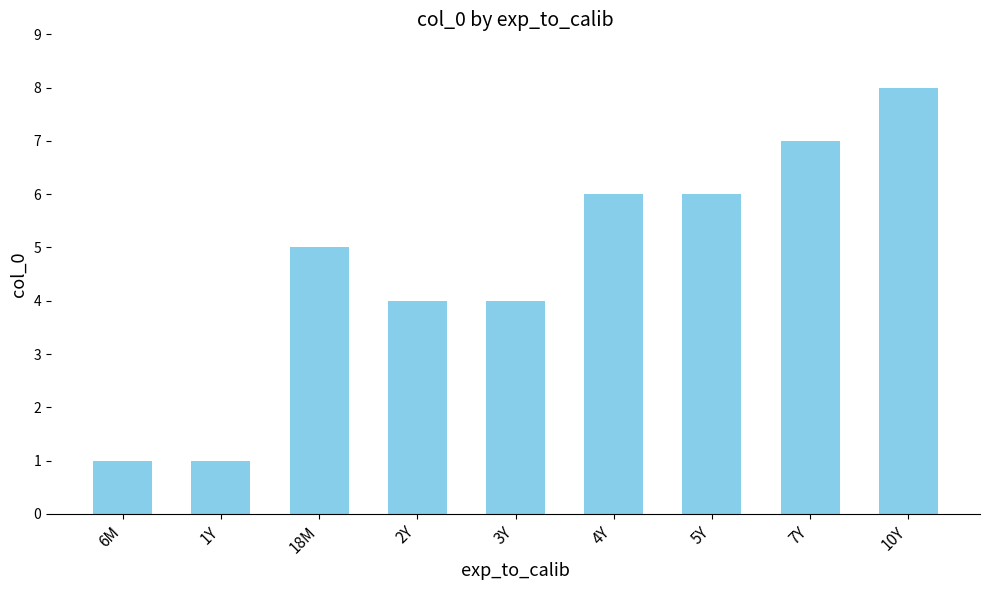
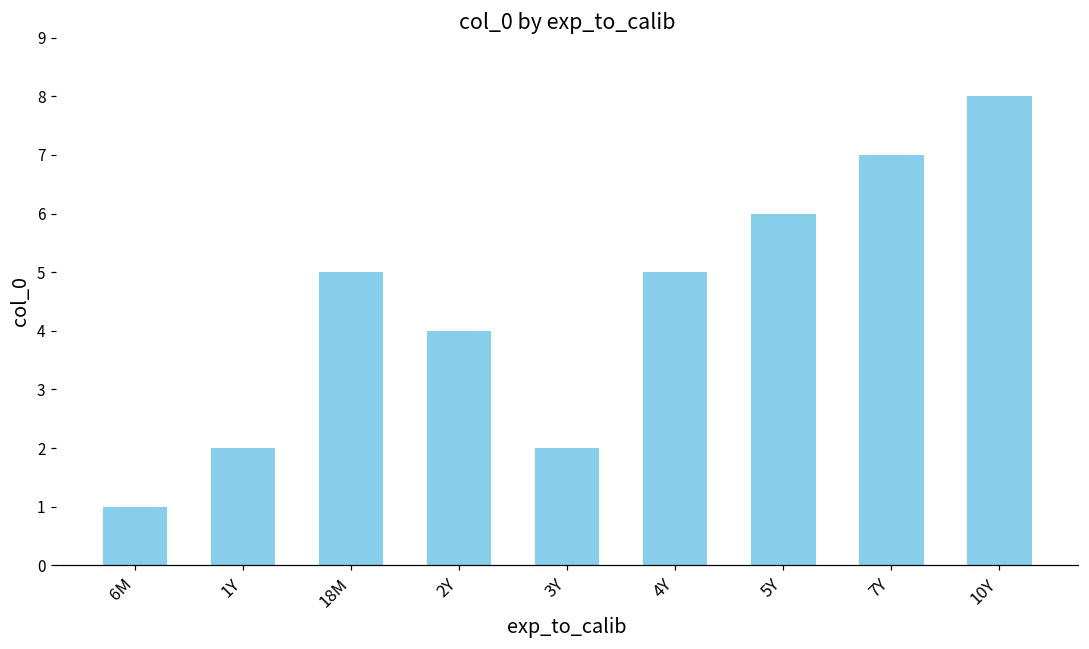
  {
    "6M": 1,
-   "1Y": 1,
+   "1Y": 2,
    "18M": 5,
    "2Y": 4,
-   "3Y": 4,
-   "4Y": 6,
+   "3Y": 2,
+   "4Y": 5,
    "5Y": 6,
    "7Y": 7,
    "10Y": 8
  }
